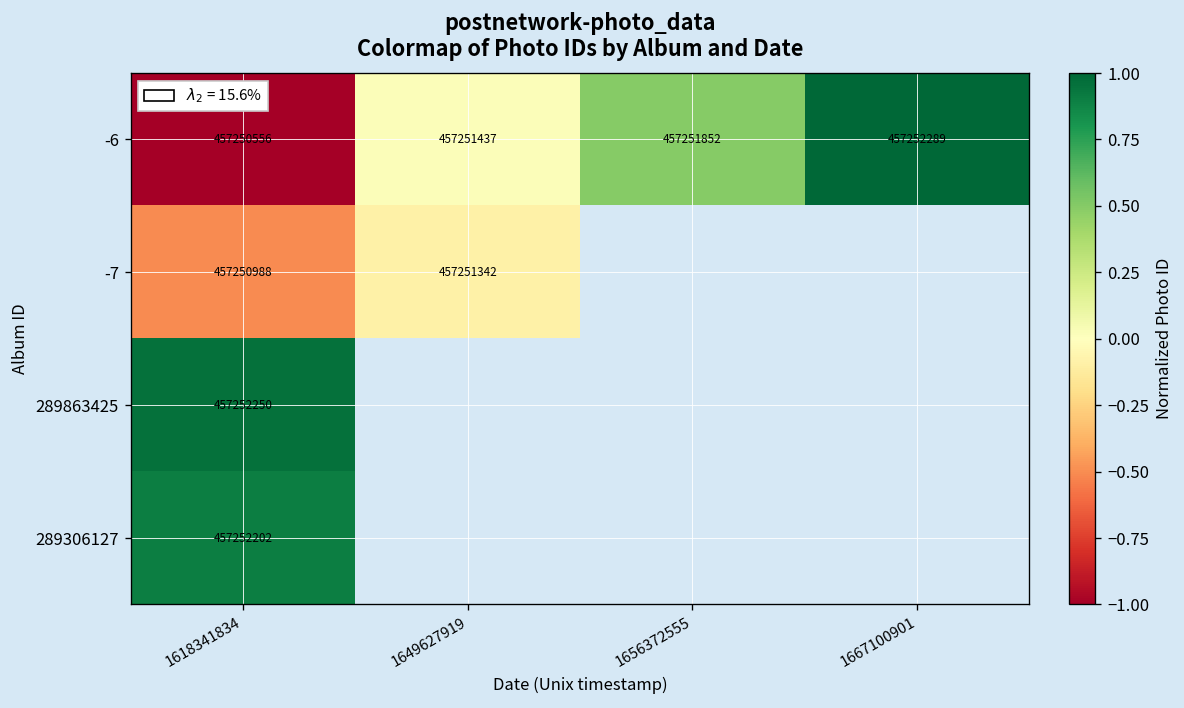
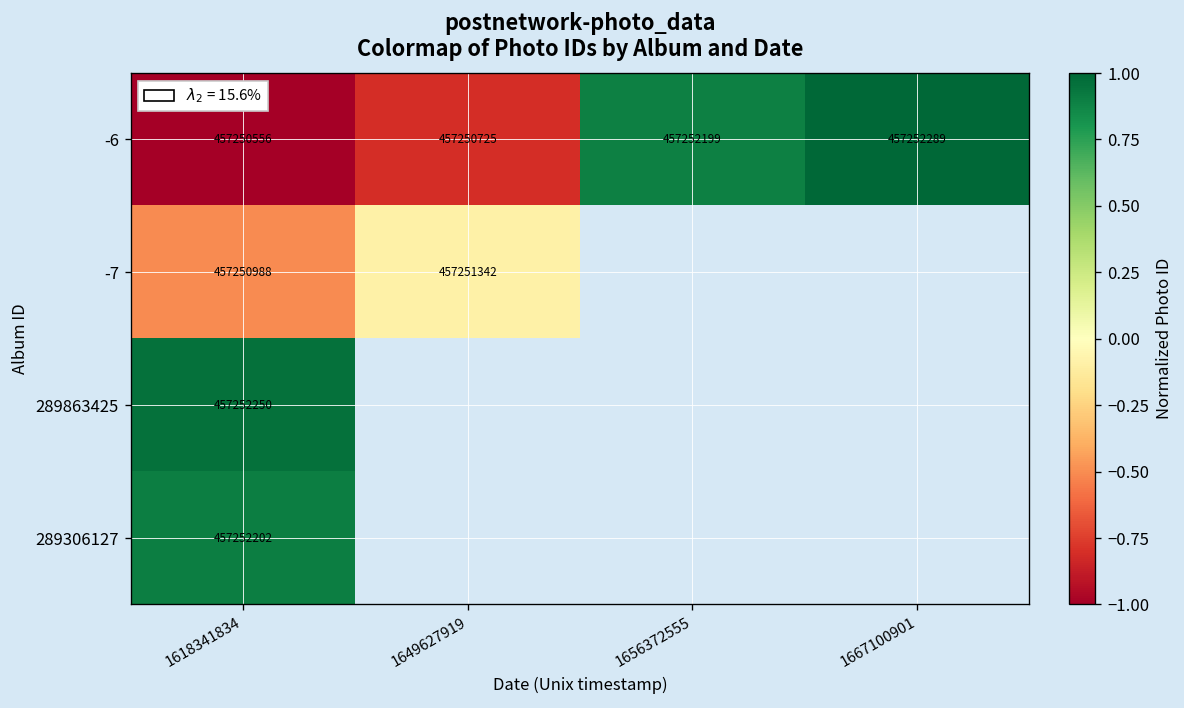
  {
    "-6": {
      "1618341834": 457250556,
-     "1649627919": 457251437,
-     "1656372555": 457251852,
+     "1649627919": 457250725,
+     "1656372555": 457252199,
      "1667100901": 457252289
    },
    "-7": {
      "1618341834": 457250988,
      "1649627919": 457251342
    },
    "289863425": {
      "1618341834": 457252250
    },
    "289306127": {
      "1618341834": 457252202
    }
  }
